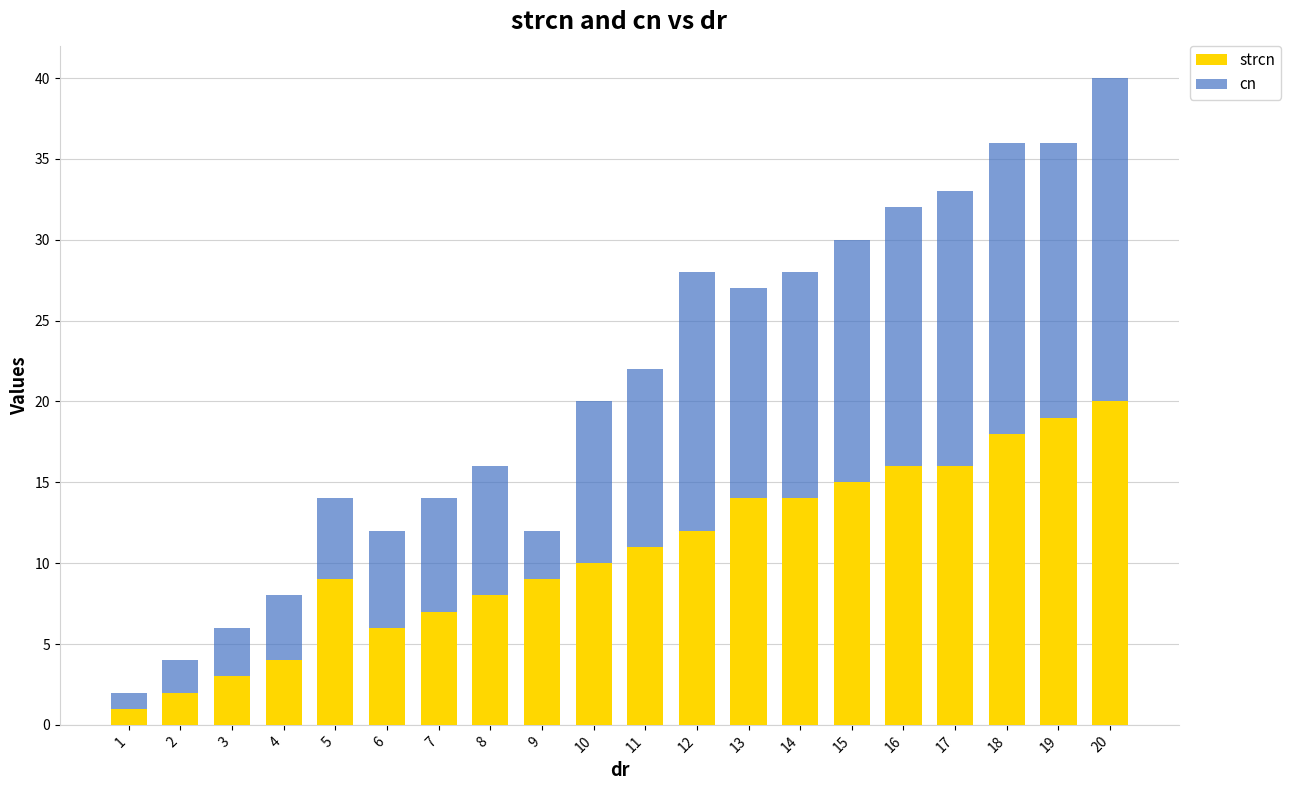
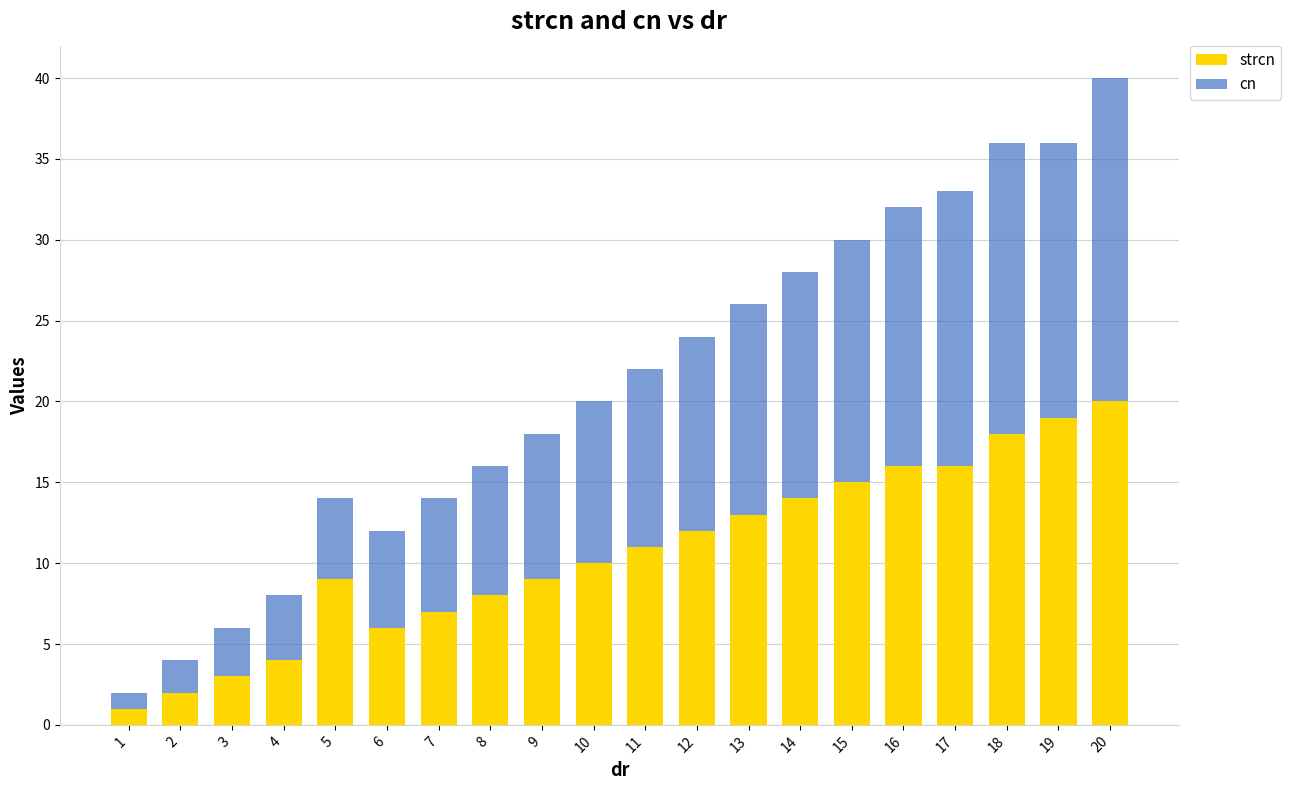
  {
    "strcn": {
      "1": 1,
      "2": 2,
      "3": 3,
      "4": 4,
      "5": 9,
      "6": 6,
      "7": 7,
      "8": 8,
      "9": 9,
      "10": 10,
      "11": 11,
      "12": 12,
-     "13": 14,
+     "13": 13,
      "14": 14,
      "15": 15,
      "16": 16,
      "17": 16,
      "18": 18,
      "19": 19,
      "20": 20
    },
    "cn": {
      "1": 1,
      "2": 2,
      "3": 3,
      "4": 4,
      "5": 5,
      "6": 6,
      "7": 7,
      "8": 8,
-     "9": 3,
+     "9": 9,
      "10": 10,
      "11": 11,
-     "12": 16,
+     "12": 12,
      "13": 13,
      "14": 14,
      "15": 15,
      "16": 16,
      "17": 17,
      "18": 18,
      "19": 17,
      "20": 20
    }
  }
